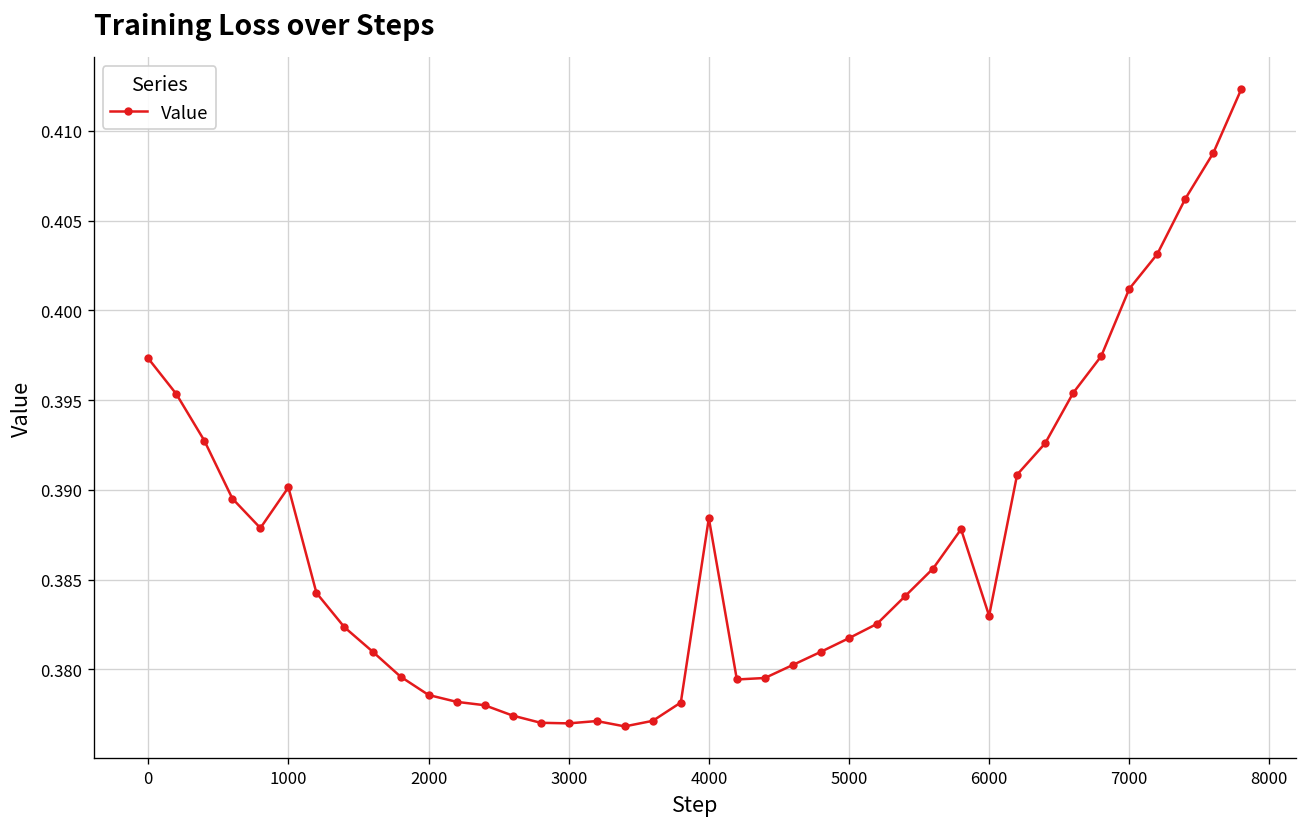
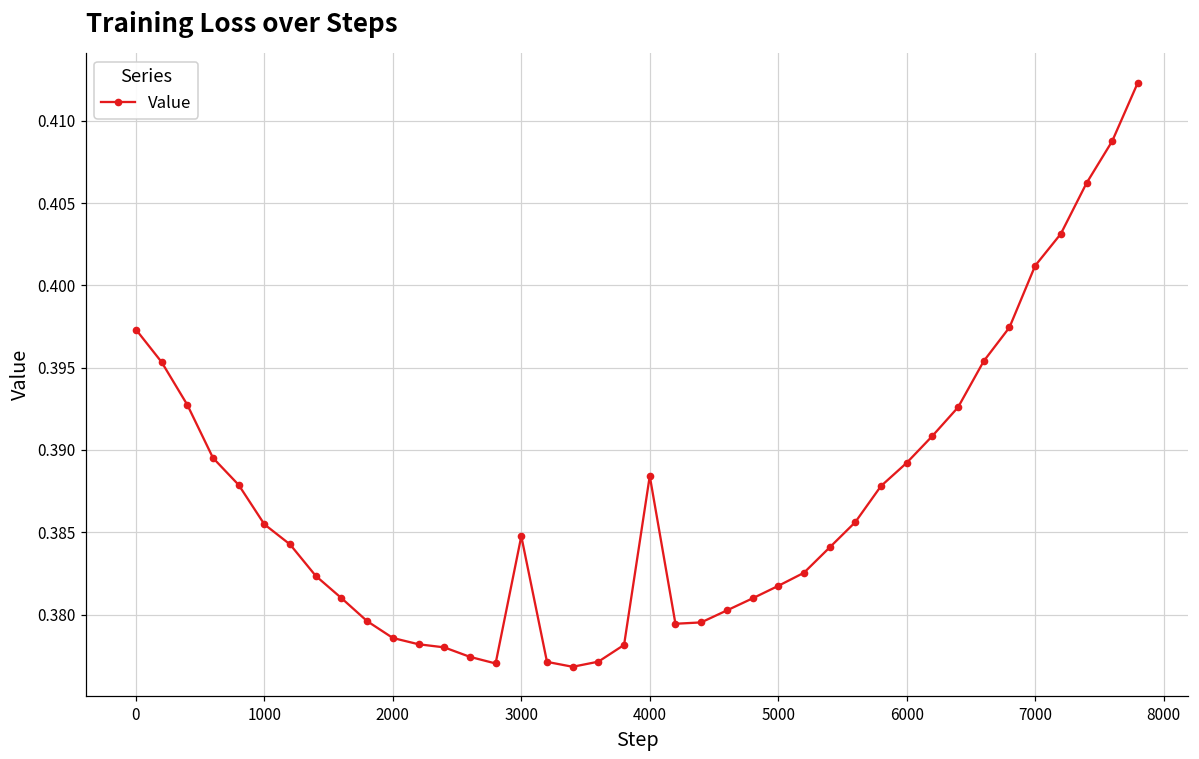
  {
    "0": 0.3973,
-   "1000": 0.3901,
+   "1000": 0.3855,
    "2000": 0.3786,
-   "3000": 0.3770,
+   "3000": 0.3848,
    "4000": 0.3884,
    "5000": 0.3817,
-   "6000": 0.3830,
+   "6000": 0.3892,
    "7000": 0.4012
  }
